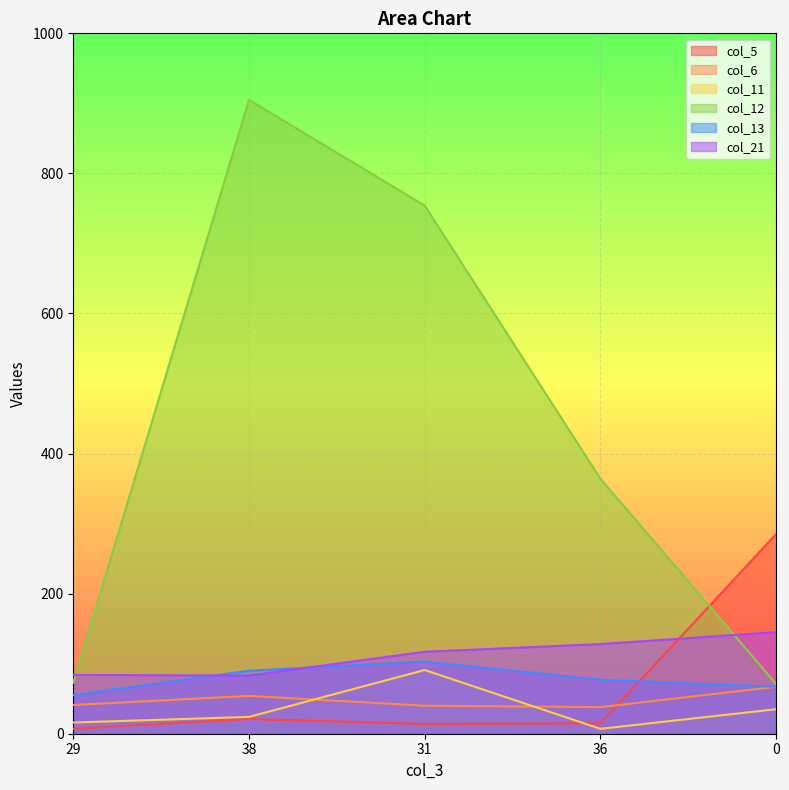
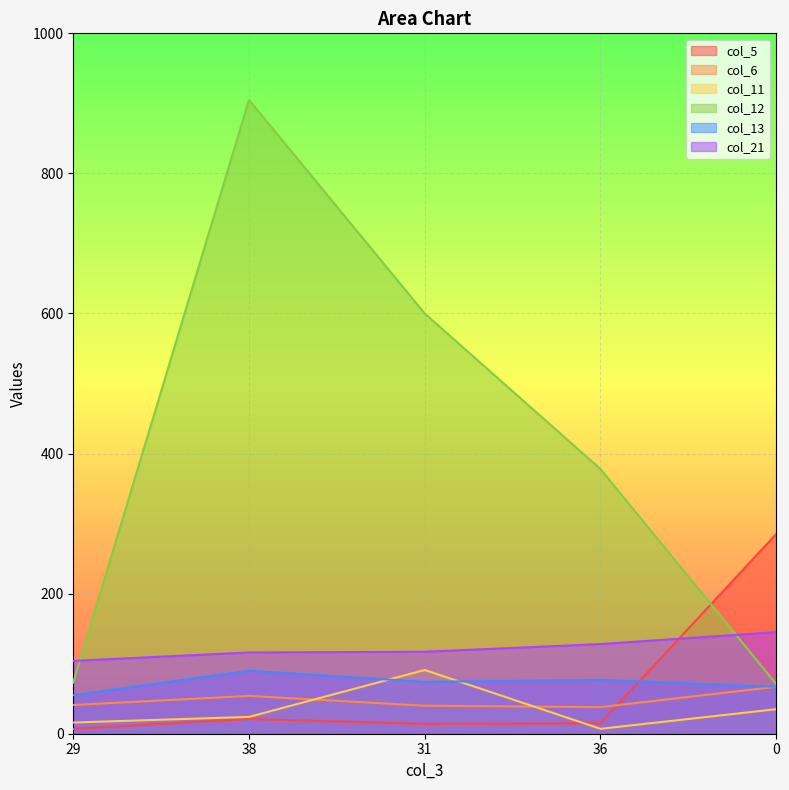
  {
    "col_12": {
      "29": 70,
      "38": 910,
-     "31": 750,
-     "36": 360,
+     "31": 600,
+     "36": 380,
      "0": 70
    },
    "col_13": {
      "29": 60,
      "38": 90,
-     "31": 100,
+     "31": 70,
      "36": 80
    },
    "col_21": {
-     "29": 80,
-     "38": 80,
+     "29": 100,
+     "38": 120,
      "31": 120,
      "36": 130,
      "0": 150
    }
  }
